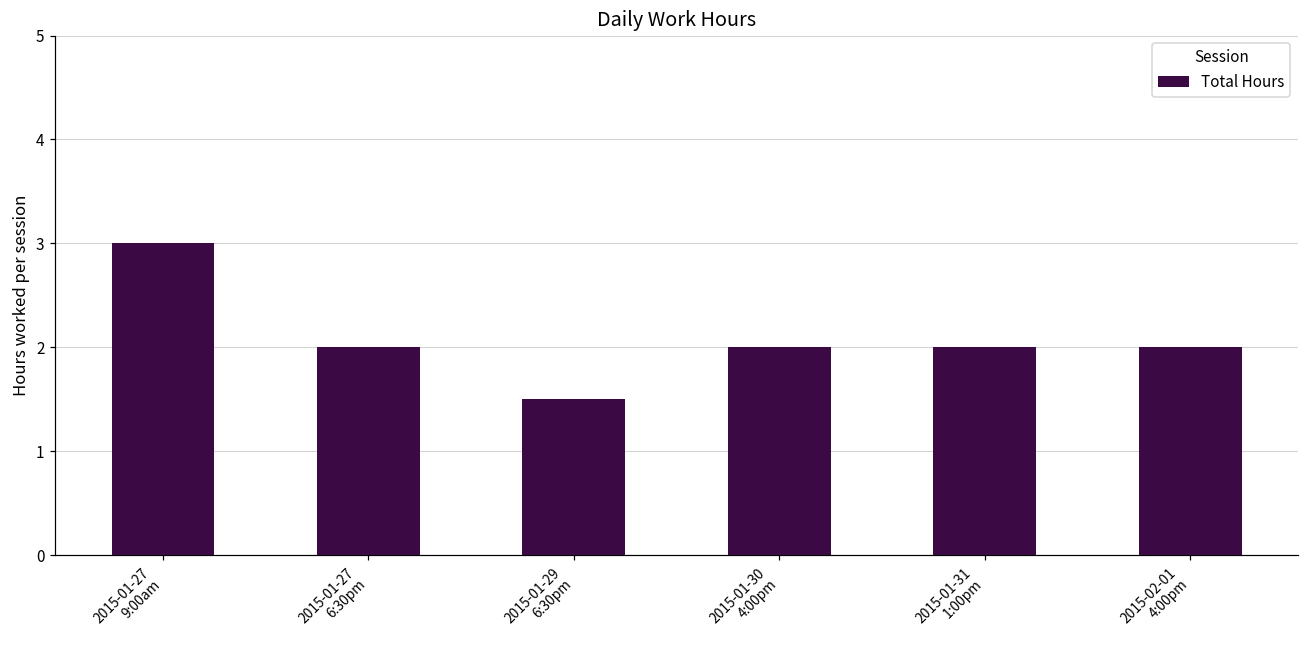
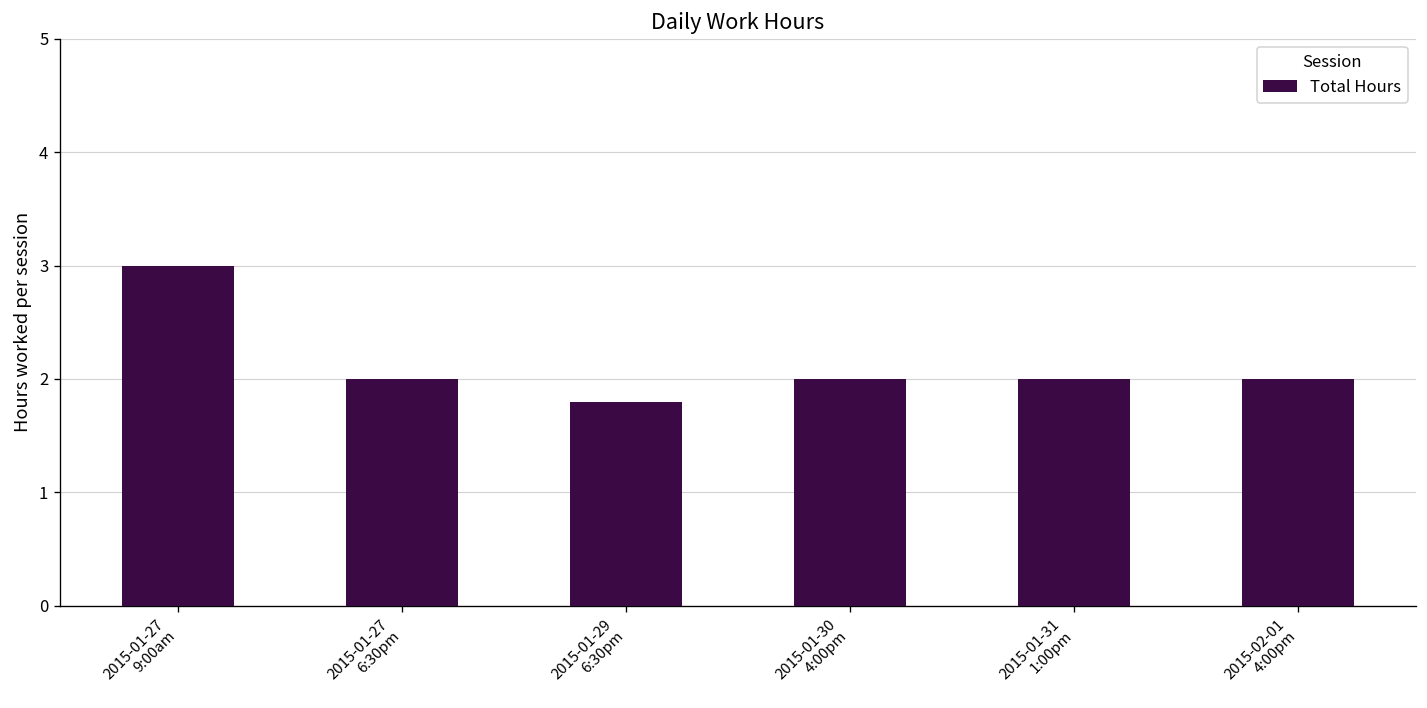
  {
    "2015-01-27 9:00am": 3.0,
    "2015-01-27 6:30pm": 2.0,
-   "2015-01-29 6:30pm": 1.5,
+   "2015-01-29 6:30pm": 1.8,
    "2015-01-30 4:00pm": 2.0,
    "2015-01-31 1:00pm": 2.0,
    "2015-02-01 4:00pm": 2.0
  }
